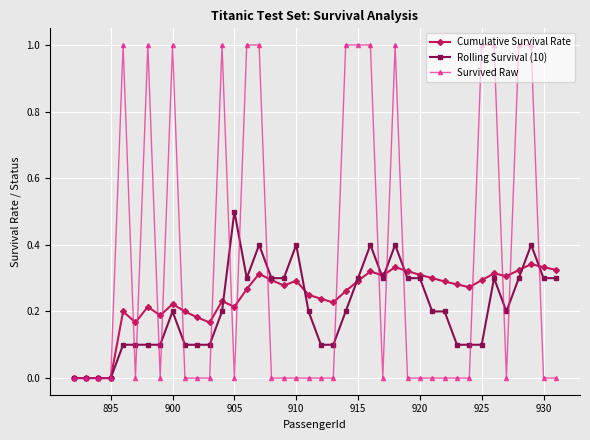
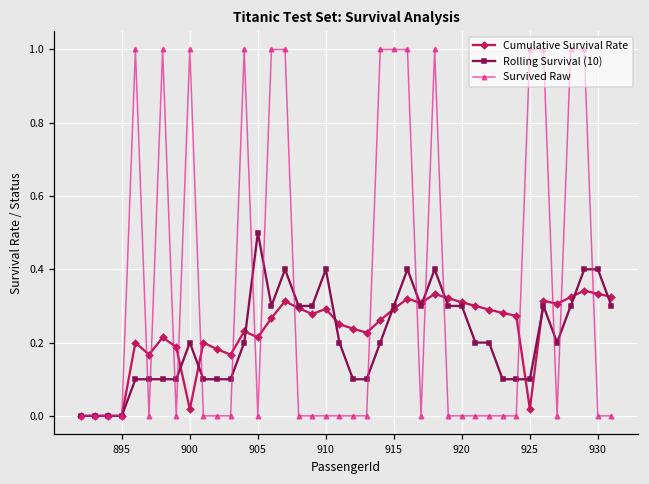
  {
    "Cumulative Survival Rate": {
-     "900": 0.22,
+     "900": 0.02,
      "905": 0.21,
      "910": 0.29,
      "915": 0.29,
      "920": 0.31,
-     "925": 0.29,
+     "925": 0.02,
      "930": 0.33
    },
    "Rolling Survival (10)": {
      "900": 0.2,
      "905": 0.5,
      "910": 0.4,
      "915": 0.3,
      "920": 0.3,
      "925": 0.1,
-     "930": 0.3
+     "930": 0.4
    },
    "Survived Raw": {
      "900": 1.00,
      "905": 0.00,
      "910": 0.00,
      "915": 1.00,
      "920": 0.00,
      "930": 0.00
    }
  }
